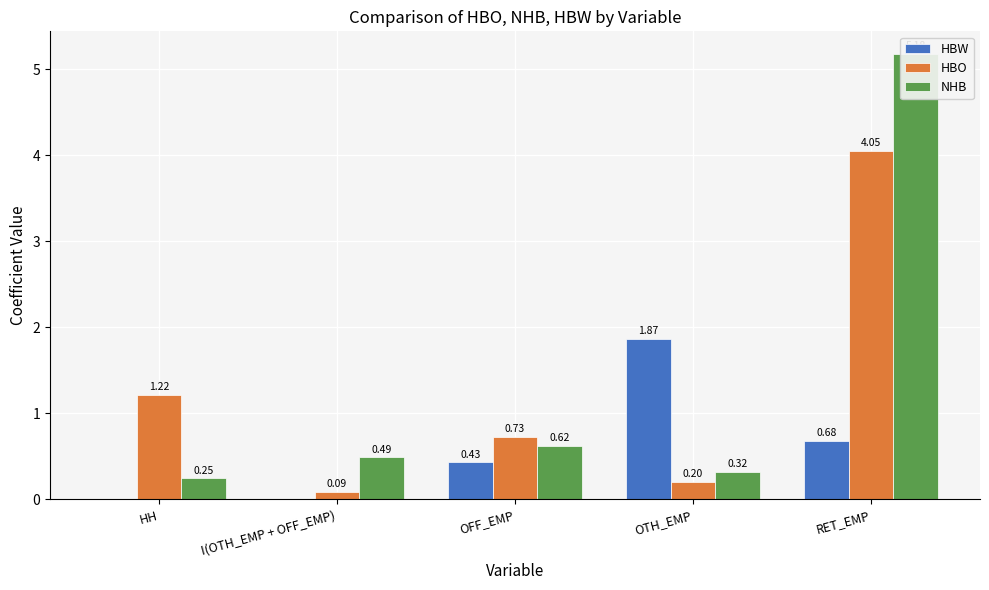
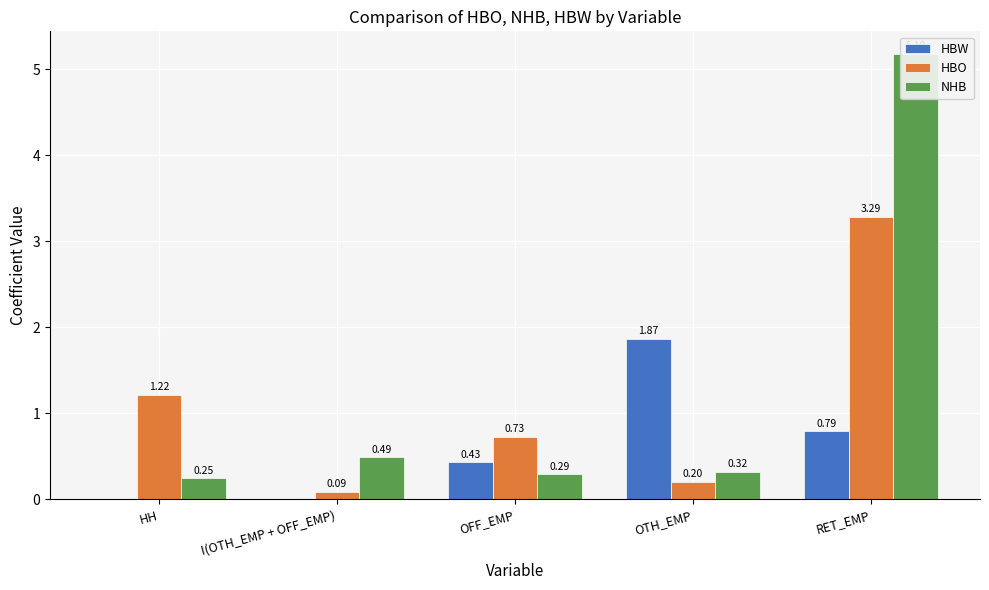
  {
    "HBW": {
      "OFF_EMP": 0.43,
      "OTH_EMP": 1.87,
-     "RET_EMP": 0.68
+     "RET_EMP": 0.79
    },
    "HBO": {
      "HH": 1.22,
      "I(OTH_EMP + OFF_EMP)": 0.09,
      "OFF_EMP": 0.73,
      "OTH_EMP": 0.20,
-     "RET_EMP": 4.05
+     "RET_EMP": 3.29
    },
    "NHB": {
      "HH": 0.25,
      "I(OTH_EMP + OFF_EMP)": 0.49,
-     "OFF_EMP": 0.62,
+     "OFF_EMP": 0.29,
      "OTH_EMP": 0.32
    }
  }
